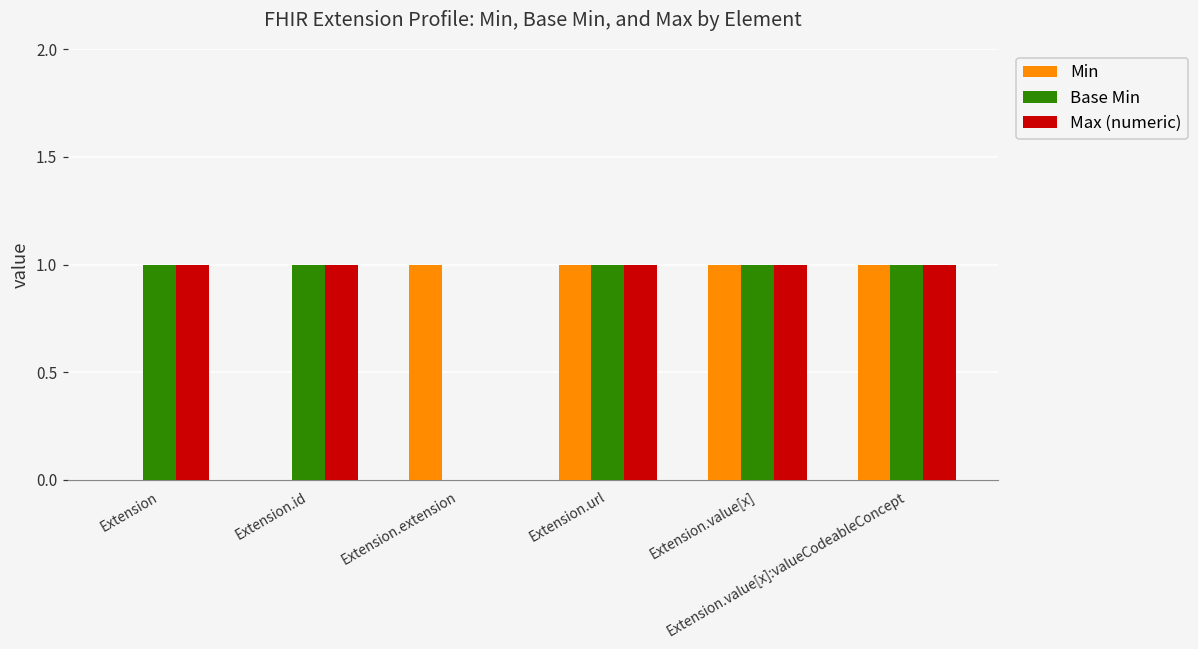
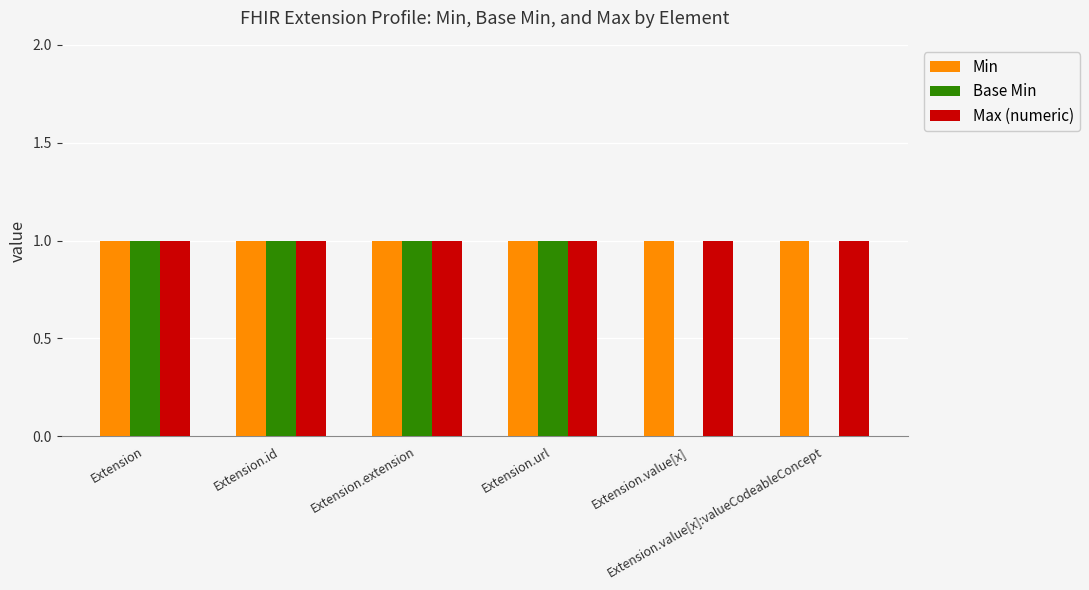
  {
    "Min": {
-     "Extension": 0,
-     "Extension.id": 0,
+     "Extension": 1,
+     "Extension.id": 1,
      "Extension.extension": 1,
      "Extension.url": 1,
      "Extension.value[x]": 1,
      "Extension.value[x]:valueCodeableConcept": 1
    },
    "Base Min": {
      "Extension": 1,
      "Extension.id": 1,
-     "Extension.extension": 0,
+     "Extension.extension": 1,
      "Extension.url": 1,
-     "Extension.value[x]": 1,
-     "Extension.value[x]:valueCodeableConcept": 1
+     "Extension.value[x]": 0,
+     "Extension.value[x]:valueCodeableConcept": 0
    },
    "Max (numeric)": {
      "Extension": 1,
      "Extension.id": 1,
-     "Extension.extension": 0,
+     "Extension.extension": 1,
      "Extension.url": 1,
      "Extension.value[x]": 1,
      "Extension.value[x]:valueCodeableConcept": 1
    }
  }
